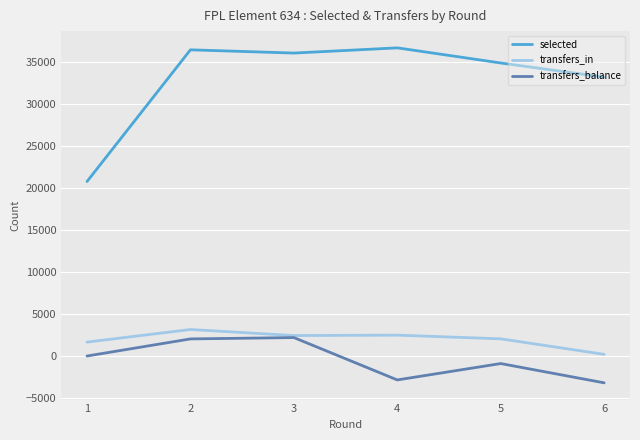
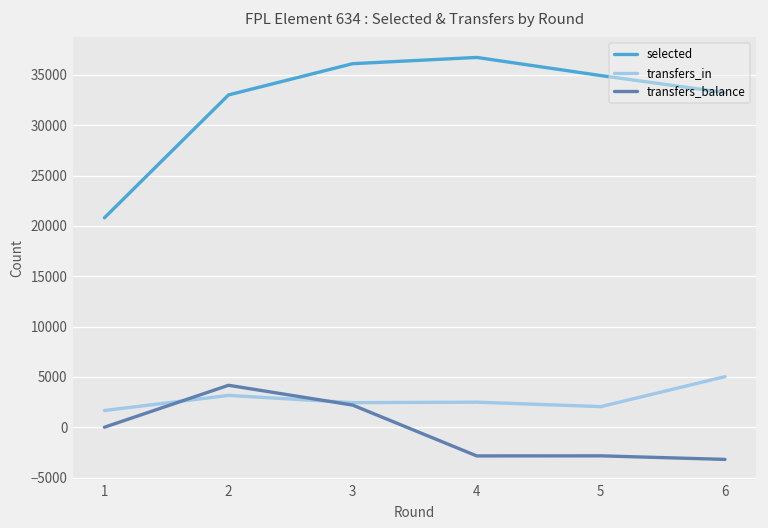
  {
    "selected": {
      "1": 21000,
-     "2": 37000,
+     "2": 33000,
      "3": 36000,
      "4": 37000,
      "5": 35000
    },
    "transfers_in": {
      "1": 2000,
      "2": 3000,
      "4": 2000,
      "5": 2000,
-     "6": 0
+     "6": 5000
    },
    "transfers_balance": {
      "1": 0,
-     "2": 2000,
+     "2": 4000,
      "4": -3000,
-     "5": -1000,
+     "5": -3000,
      "6": -3000
    }
  }
